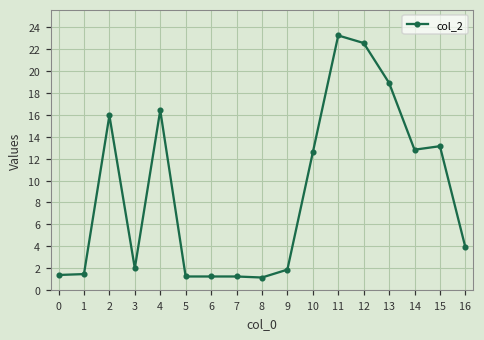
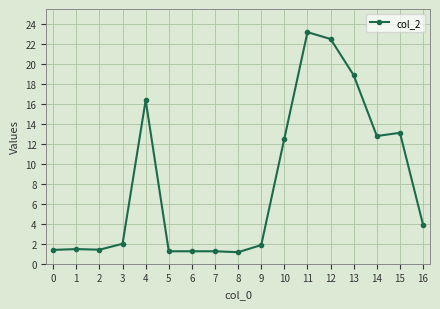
  {
    "0": 1,
    "1": 1,
-   "2": 16,
+   "2": 1,
    "3": 2,
    "4": 16,
    "5": 1,
    "6": 1,
    "7": 1,
    "8": 1,
    "9": 2,
    "10": 13,
    "11": 23,
    "12": 23,
    "13": 19,
    "14": 13,
    "15": 13,
    "16": 4
  }
